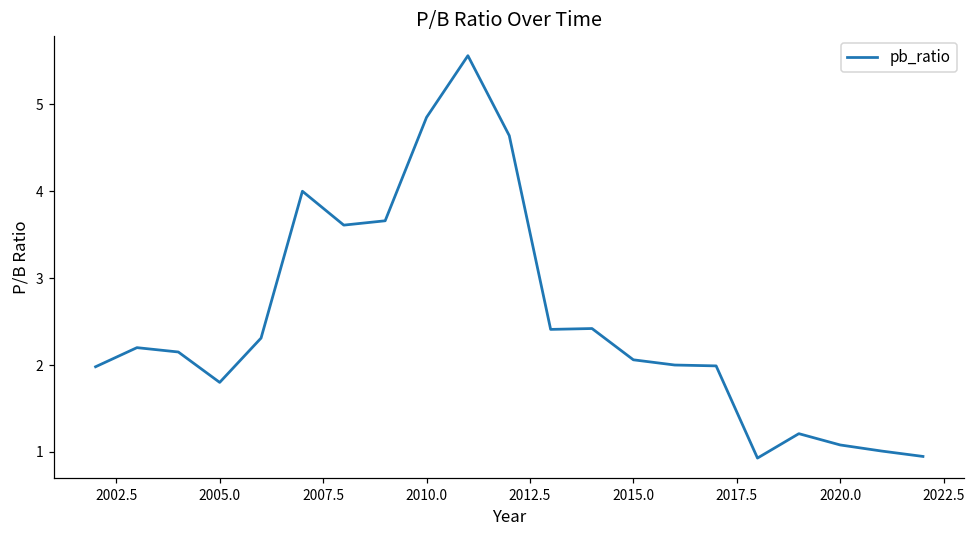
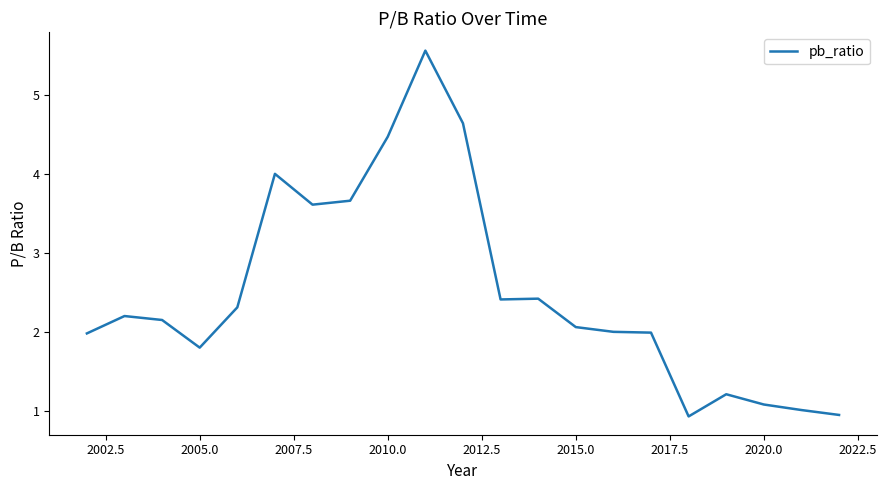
  {
    "2005.0": 1.8,
-   "2010.0": 4.9,
+   "2010.0": 4.5,
    "2015.0": 2.1,
    "2020.0": 1.1
  }
